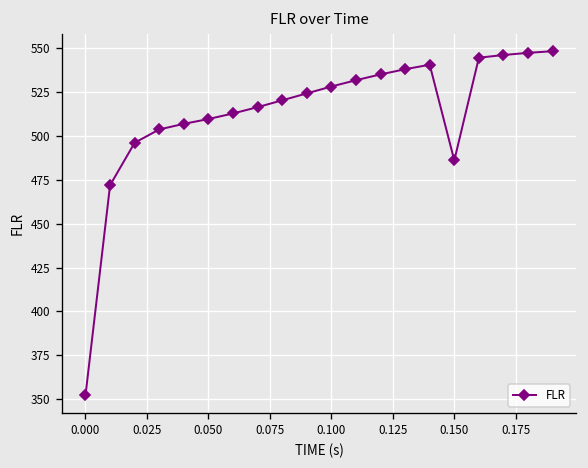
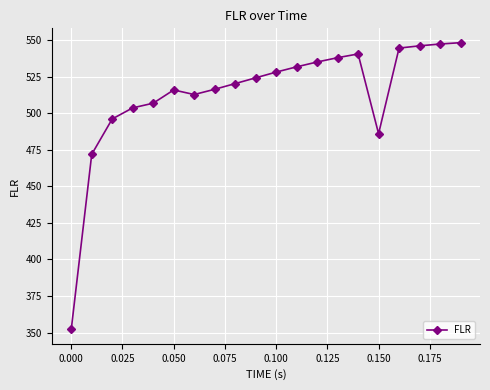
  {
    "0.000": 352,
-   "0.050": 510,
+   "0.050": 516,
    "0.100": 528,
    "0.150": 486
  }
